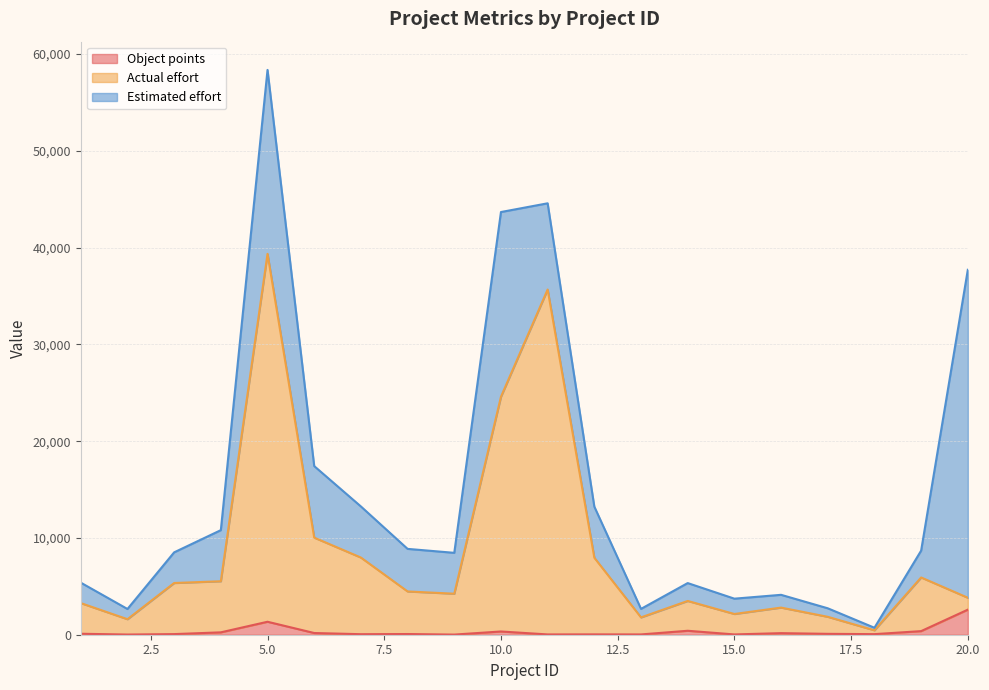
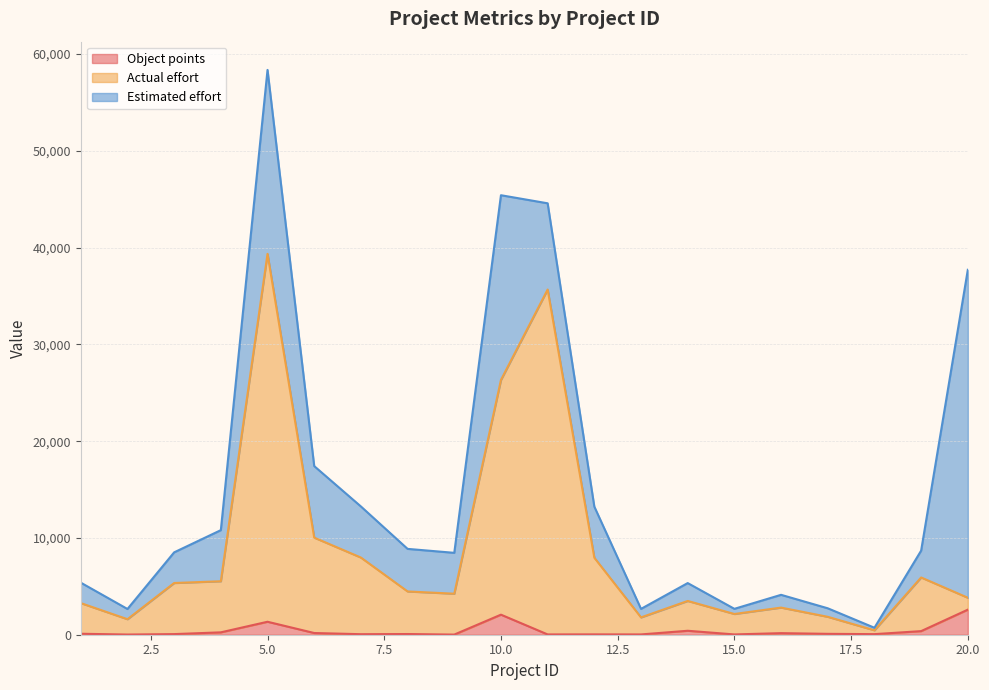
  {
    "Object points": {
      "5.0": "1,000",
-     "10.0": "0",
+     "10.0": "2,000",
      "15.0": "0",
      "20.0": "3,000"
    },
    "Actual effort": {
      "5.0": "38,000",
      "10.0": "24,000",
      "15.0": "2,000",
      "20.0": "1,000"
    },
    "Estimated effort": {
      "5.0": "19,000",
      "10.0": "19,000",
-     "15.0": "2,000",
+     "15.0": "1,000",
      "20.0": "34,000"
    }
  }
